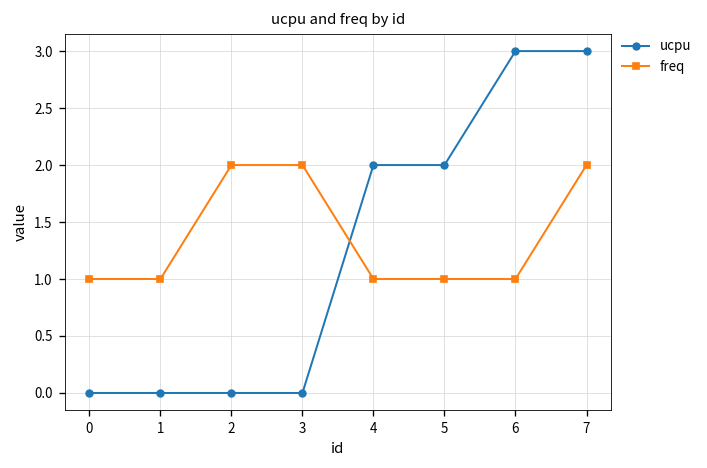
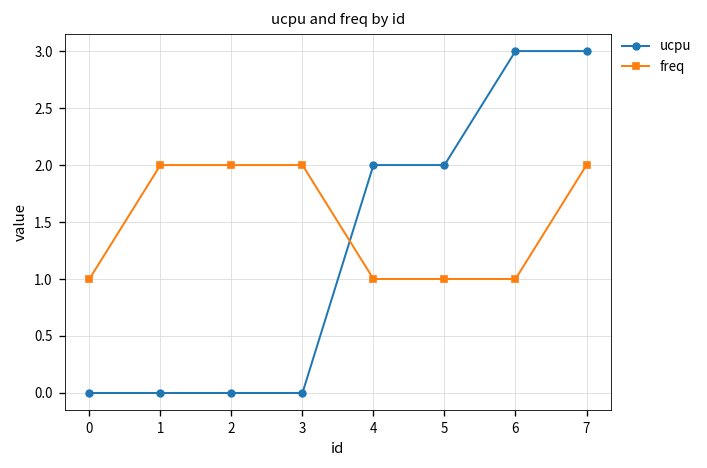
  {
    "ucpu": {
      "0": 0,
      "1": 0,
      "2": 0,
      "3": 0,
      "4": 2,
      "5": 2,
      "6": 3,
      "7": 3
    },
    "freq": {
      "0": 1,
-     "1": 1,
+     "1": 2,
      "2": 2,
      "3": 2,
      "4": 1,
      "5": 1,
      "6": 1,
      "7": 2
    }
  }
